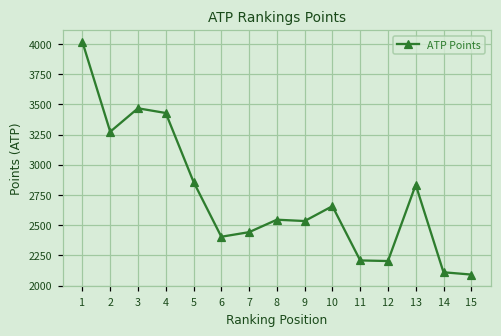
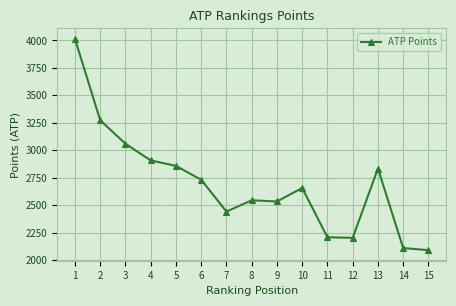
  {
    "1": 4020,
    "2": 3270,
-   "3": 3470,
-   "4": 3430,
+   "3": 3060,
+   "4": 2910,
    "5": 2860,
-   "6": 2400,
+   "6": 2730,
    "7": 2440,
    "8": 2550,
    "9": 2530,
    "10": 2660,
    "11": 2210,
    "12": 2200,
    "13": 2830,
    "14": 2110,
    "15": 2090
  }
